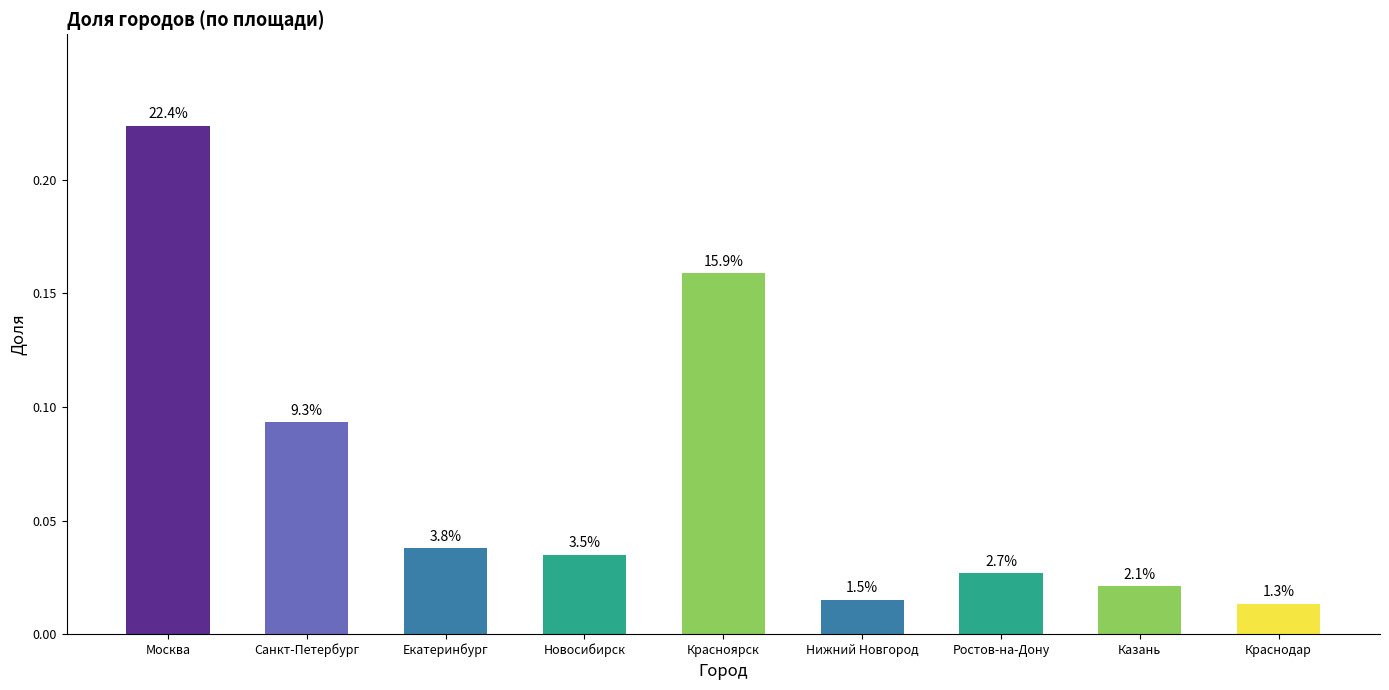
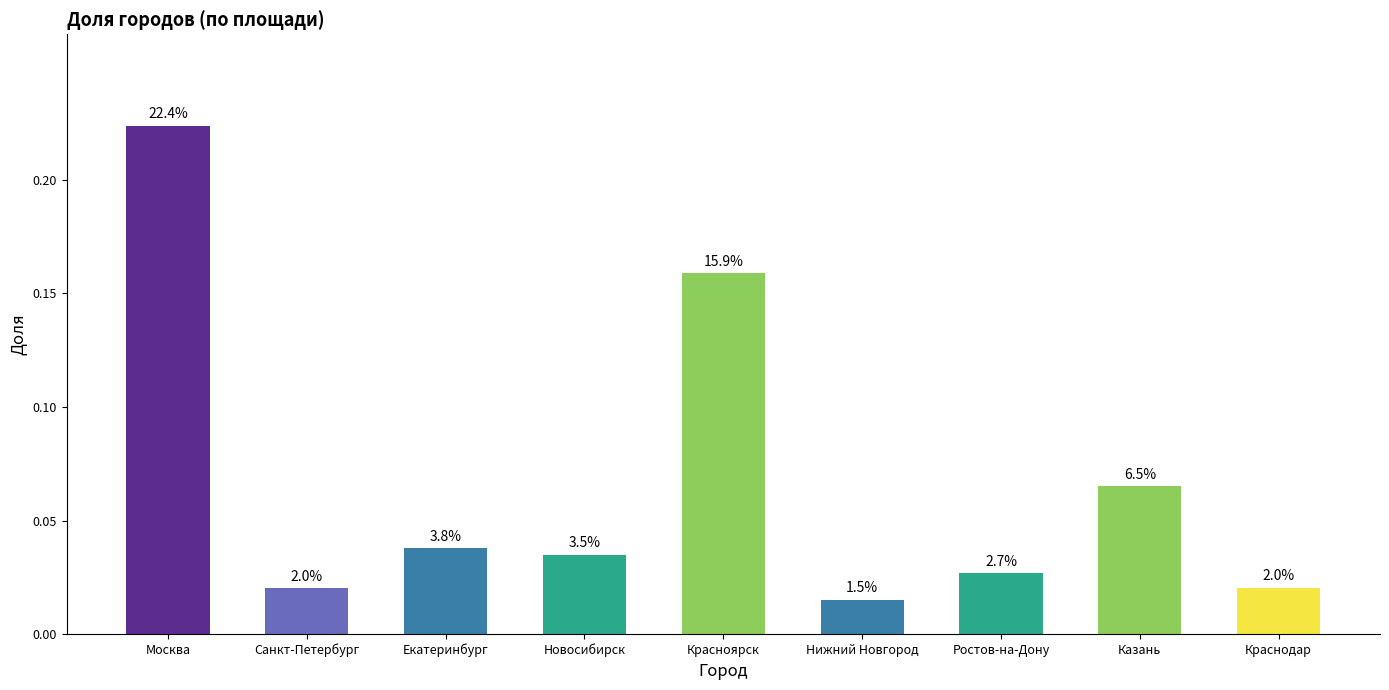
  {
    "Москва": "22.4%",
-   "Санкт-Петербург": "9.3%",
+   "Санкт-Петербург": "2.0%",
    "Екатеринбург": "3.8%",
    "Новосибирск": "3.5%",
    "Красноярск": "15.9%",
    "Нижний Новгород": "1.5%",
    "Ростов-на-Дону": "2.7%",
-   "Казань": "2.1%",
-   "Краснодар": "1.3%"
+   "Казань": "6.5%",
+   "Краснодар": "2.0%"
  }
